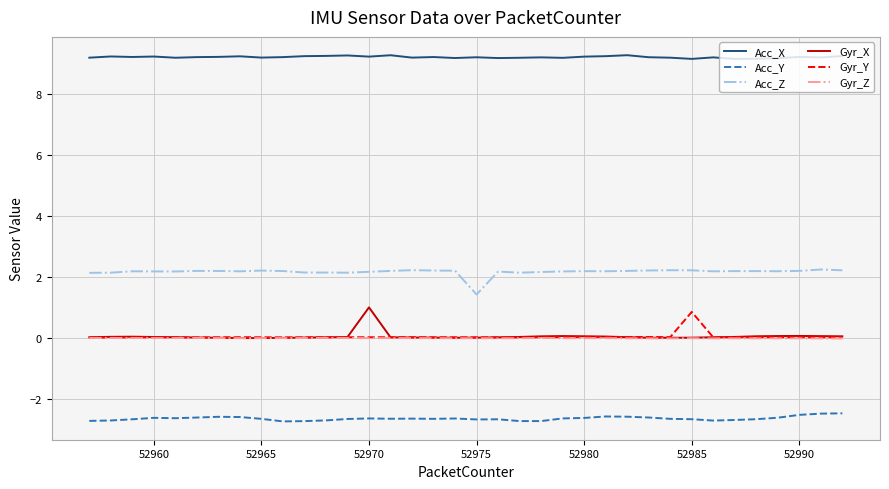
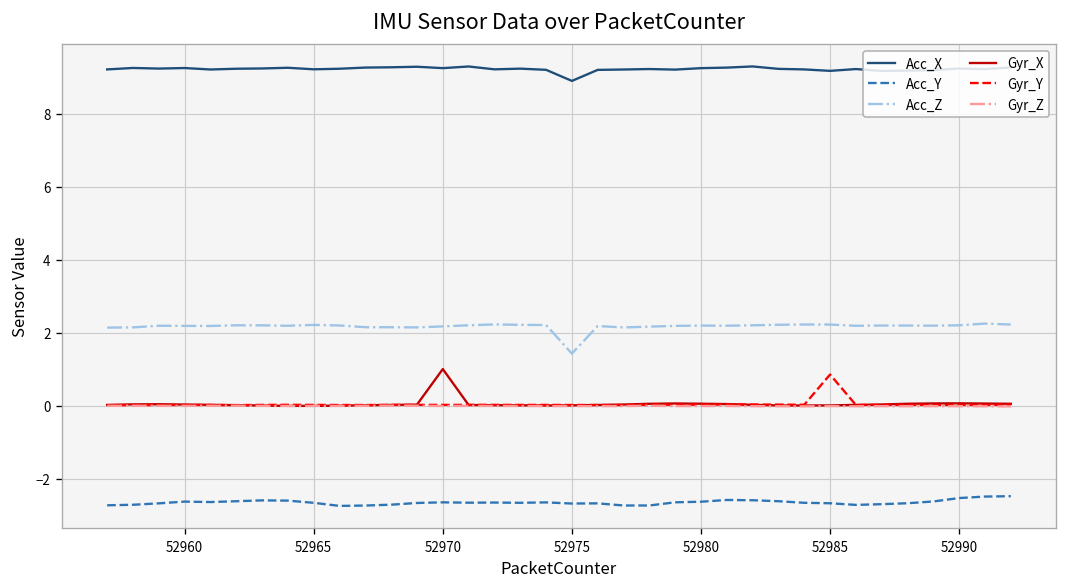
  {
    "Acc_X": {
      "52960": 9.2,
      "52965": 9.2,
      "52970": 9.2,
-     "52975": 9.2,
+     "52975": 8.9,
      "52980": 9.2,
      "52985": 9.2
    },
    "Acc_Y": {
      "52960": -2.6,
      "52965": -2.7,
      "52970": -2.7,
      "52975": -2.7,
      "52980": -2.6,
      "52985": -2.7,
      "52990": -2.5
    },
    "Acc_Z": {
      "52960": 2.2,
      "52965": 2.2,
      "52970": 2.2,
      "52975": 1.4,
      "52980": 2.2,
      "52985": 2.2,
      "52990": 2.2
    },
    "Gyr_X": {
      "52970": 1.0
    },
    "Gyr_Y": {
      "52985": 0.8
    }
  }
